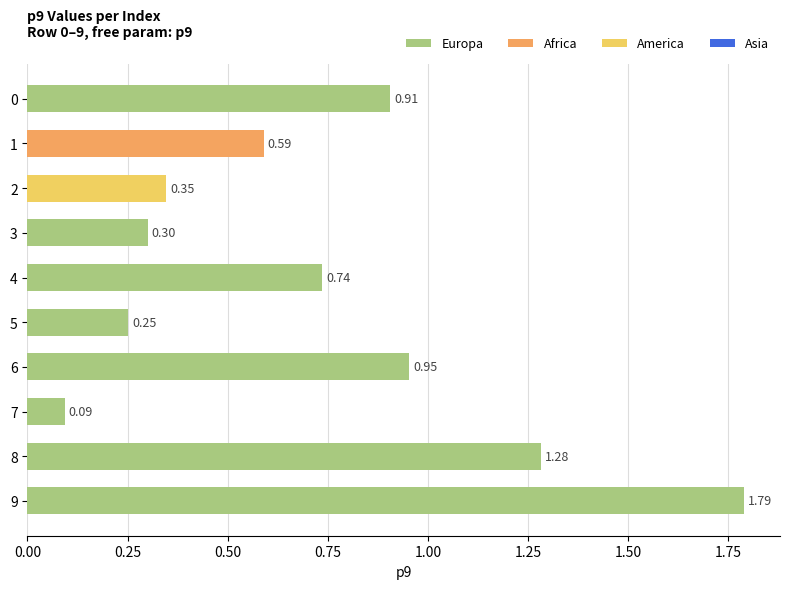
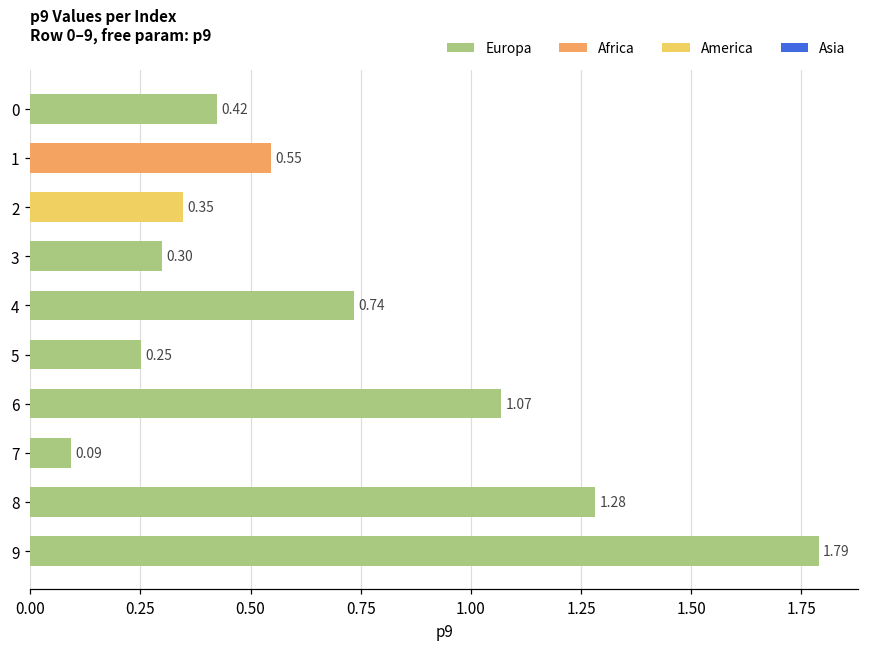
  {
-   "0": 0.91,
-   "1": 0.59,
+   "0": 0.42,
+   "1": 0.55,
    "2": 0.35,
    "3": 0.30,
    "4": 0.74,
    "5": 0.25,
-   "6": 0.95,
+   "6": 1.07,
    "7": 0.09,
    "8": 1.28,
    "9": 1.79
  }
